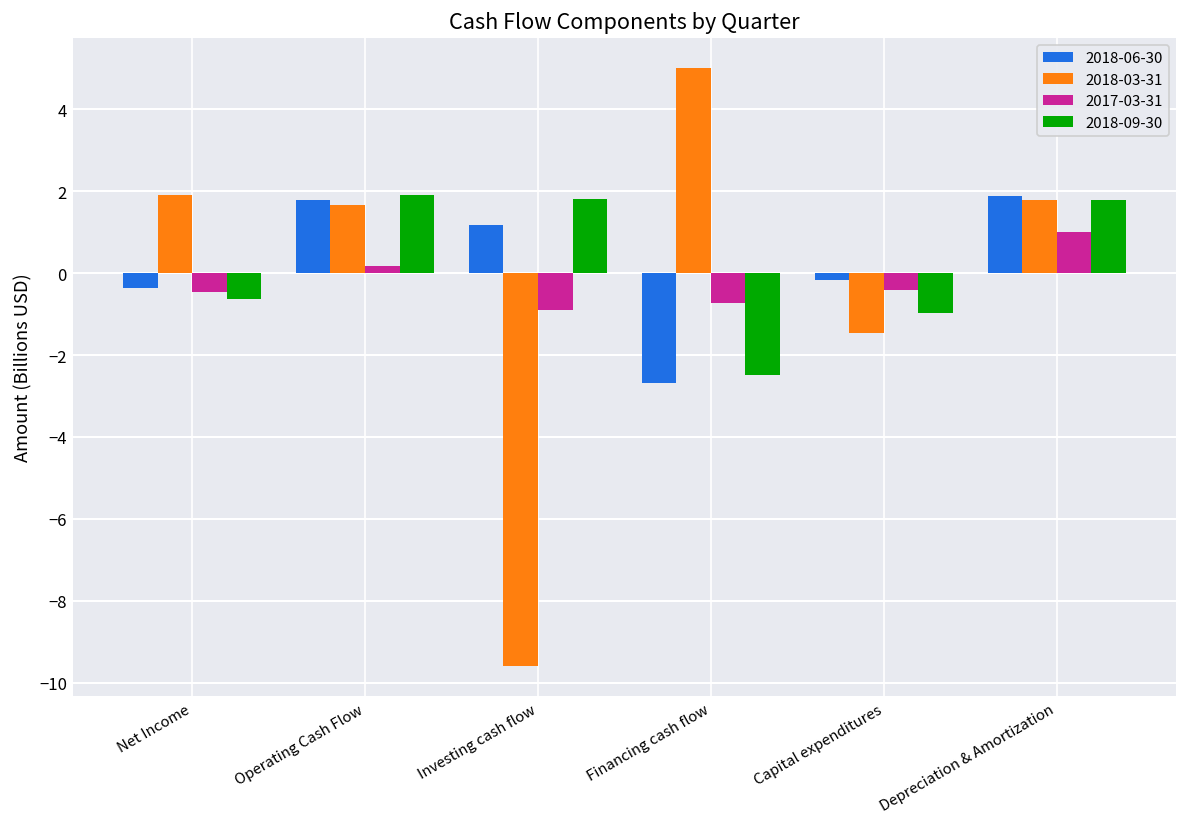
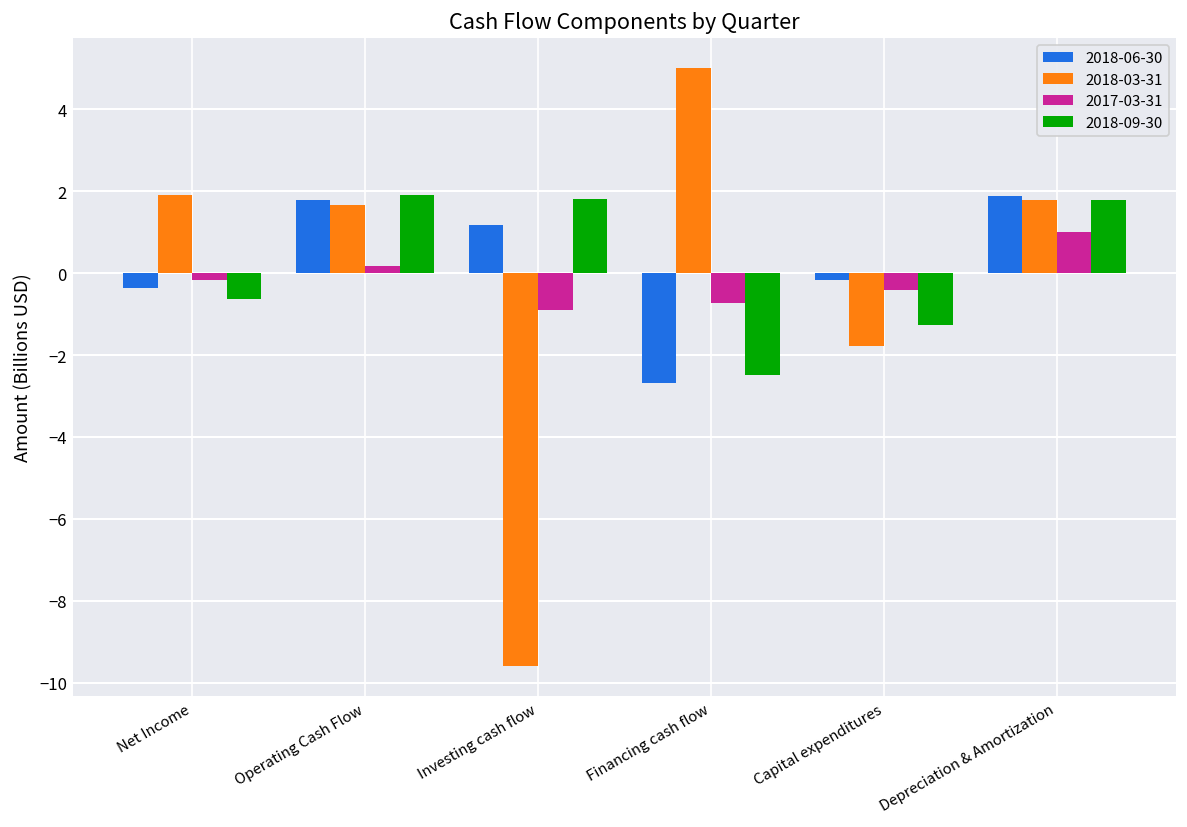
  {
    "2018-06-30": {
      "Net Income": -0.4,
      "Operating Cash Flow": 1.8,
      "Investing cash flow": 1.2,
      "Financing cash flow": -2.7,
      "Capital expenditures": -0.2,
      "Depreciation & Amortization": 1.9
    },
    "2018-03-31": {
      "Net Income": 1.9,
      "Operating Cash Flow": 1.7,
      "Investing cash flow": -9.6,
      "Financing cash flow": 5.0,
-     "Capital expenditures": -1.5,
+     "Capital expenditures": -1.8,
      "Depreciation & Amortization": 1.8
    },
    "2017-03-31": {
-     "Net Income": -0.5,
+     "Net Income": -0.2,
      "Operating Cash Flow": 0.2,
      "Investing cash flow": -0.9,
      "Financing cash flow": -0.7,
      "Capital expenditures": -0.4,
      "Depreciation & Amortization": 1.0
    },
    "2018-09-30": {
      "Net Income": -0.6,
      "Operating Cash Flow": 1.9,
      "Investing cash flow": 1.8,
      "Financing cash flow": -2.5,
-     "Capital expenditures": -1.0,
+     "Capital expenditures": -1.3,
      "Depreciation & Amortization": 1.8
    }
  }
